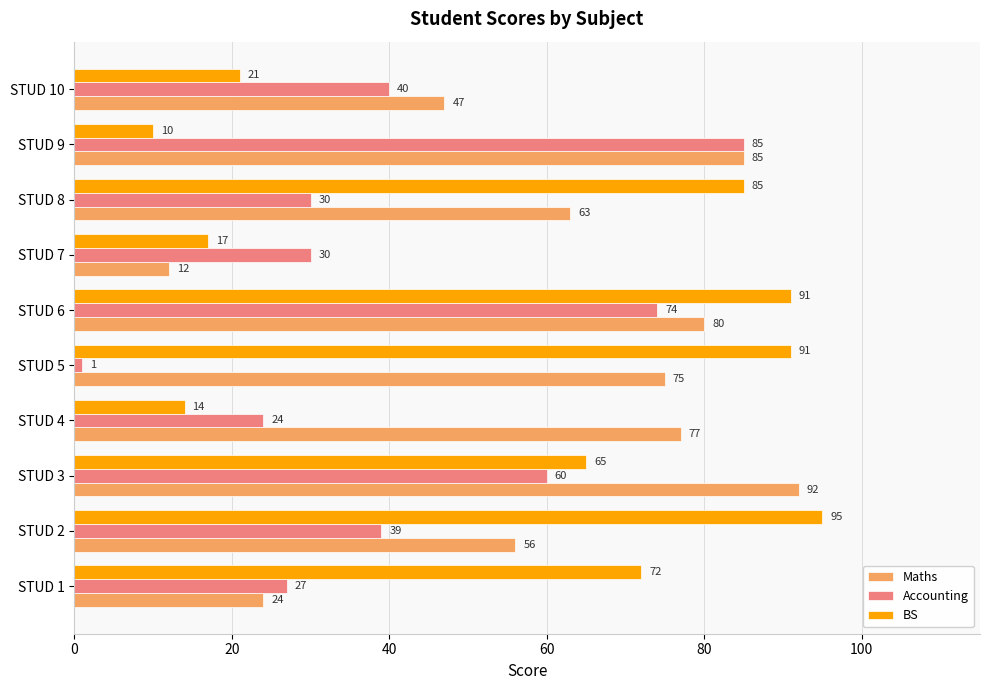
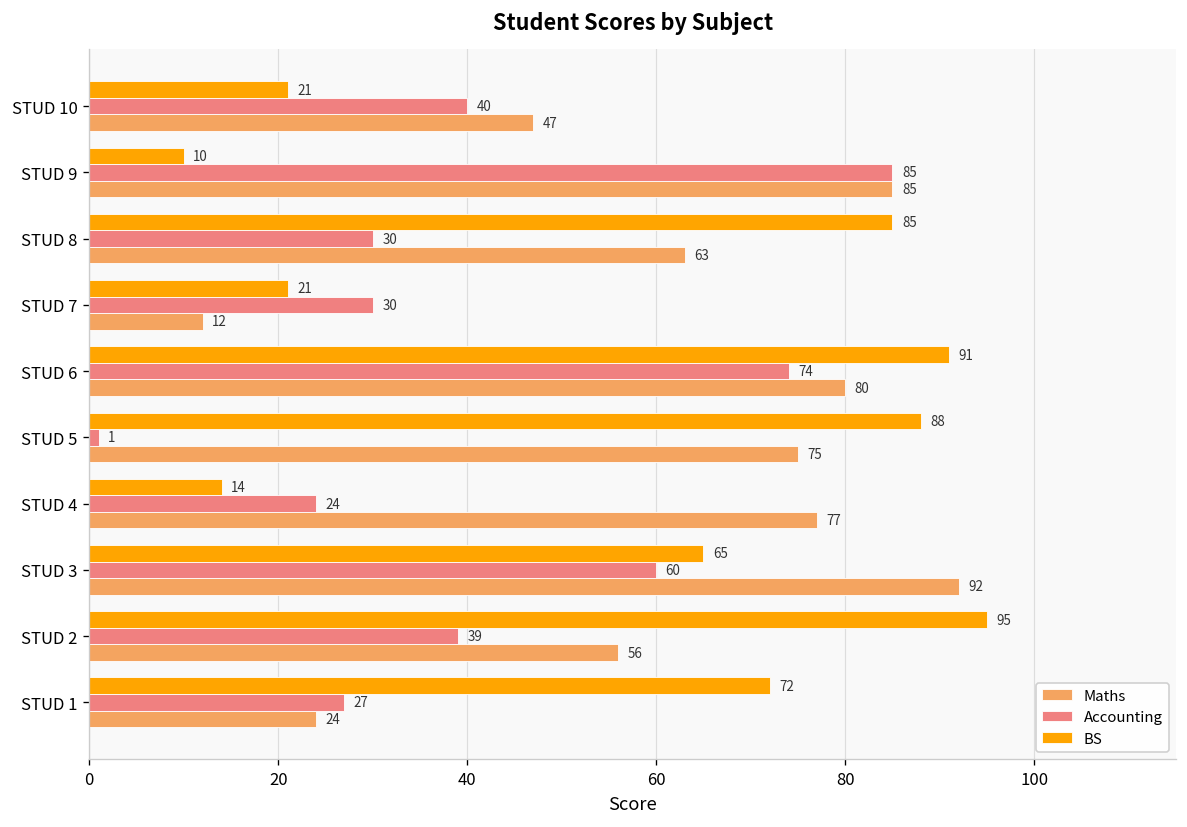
  {
    "BS": {
      "STUD 10": 21,
      "STUD 9": 10,
      "STUD 8": 85,
-     "STUD 7": 17,
+     "STUD 7": 21,
      "STUD 6": 91,
-     "STUD 5": 91,
+     "STUD 5": 88,
      "STUD 4": 14,
      "STUD 3": 65,
      "STUD 2": 95,
      "STUD 1": 72
    }
  }
